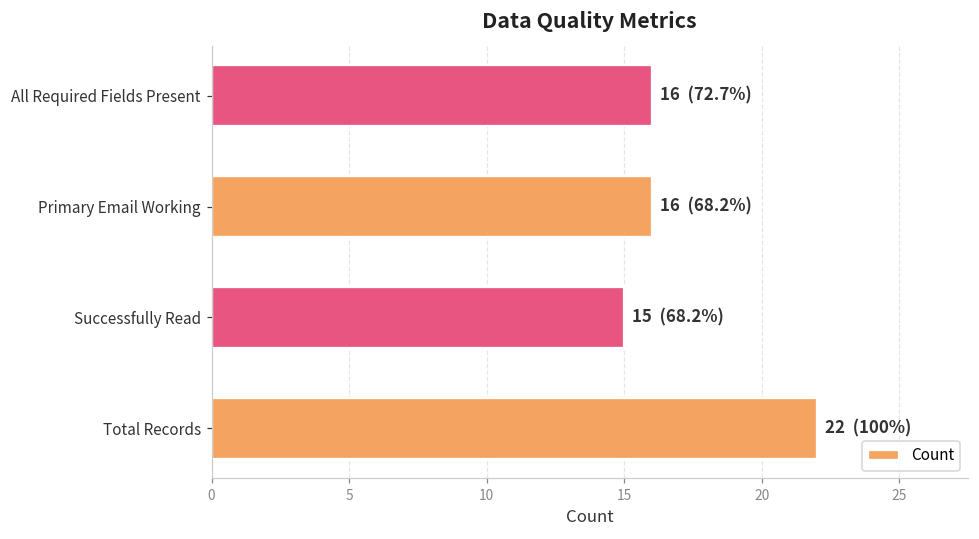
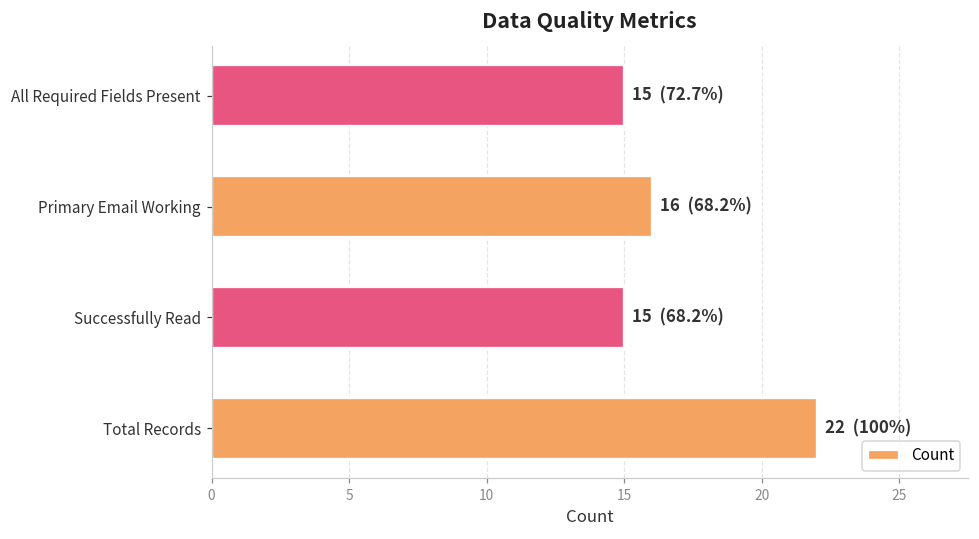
  {
-   "All Required Fields Present": 16,
+   "All Required Fields Present": 15,
    "Primary Email Working": 16,
    "Successfully Read": 15,
    "Total Records": 22
  }
